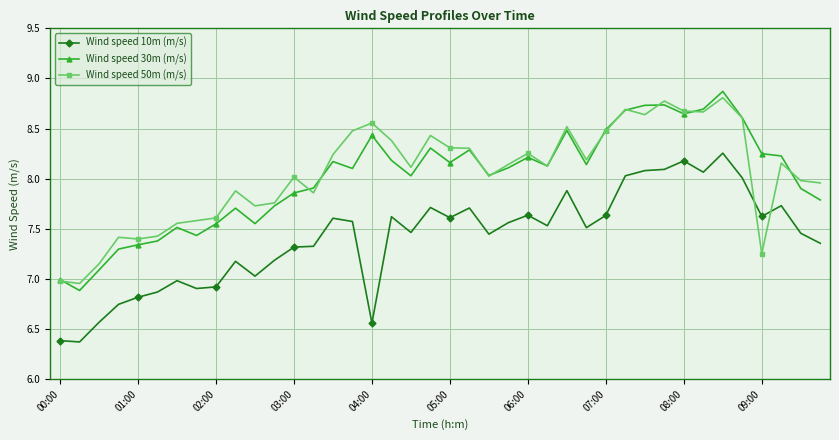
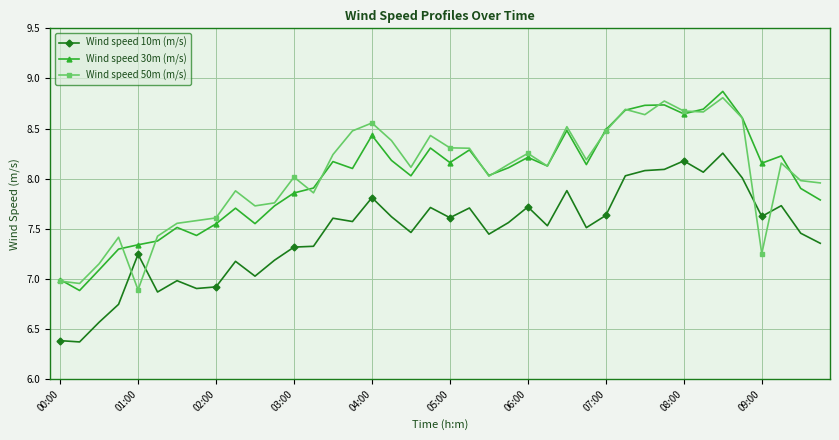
  {
    "Wind speed 10m (m/s)": {
      "00:00": 6.39,
-     "01:00": 6.82,
+     "01:00": 7.25,
      "02:00": 6.92,
      "03:00": 7.32,
-     "04:00": 6.56,
+     "04:00": 7.81,
      "05:00": 7.61,
-     "06:00": 7.64,
+     "06:00": 7.72,
      "07:00": 7.63,
      "08:00": 8.18,
      "09:00": 7.62
    },
    "Wind speed 30m (m/s)": {
      "01:00": 7.34,
      "02:00": 7.55,
      "03:00": 7.86,
      "04:00": 8.43,
      "05:00": 8.16,
      "06:00": 8.21,
      "08:00": 8.65,
-     "09:00": 8.25
+     "09:00": 8.16
    },
    "Wind speed 50m (m/s)": {
-     "01:00": 7.40,
+     "01:00": 6.89,
      "02:00": 7.61,
      "03:00": 8.02,
      "04:00": 8.56,
      "05:00": 8.31,
      "06:00": 8.25,
      "08:00": 8.68,
      "09:00": 7.25
    }
  }
